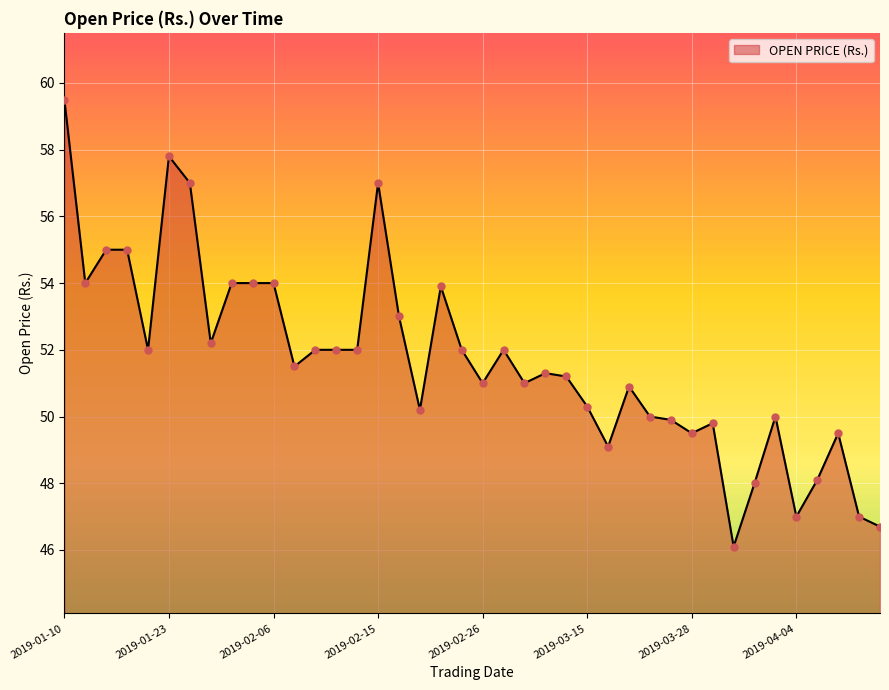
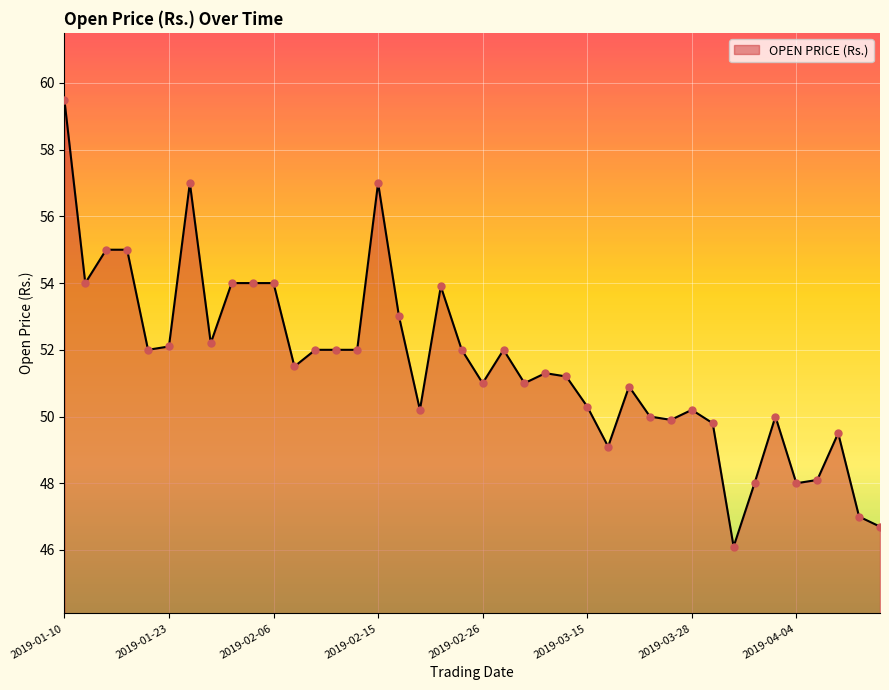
  {
    "2019-01-10": 59.5,
-   "2019-01-23": 57.8,
+   "2019-01-23": 52.1,
    "2019-02-06": 54.0,
    "2019-02-15": 57.0,
    "2019-02-26": 51.0,
    "2019-03-15": 50.3,
-   "2019-03-28": 49.5,
-   "2019-04-04": 47
+   "2019-03-28": 50.2,
+   "2019-04-04": 48
  }
